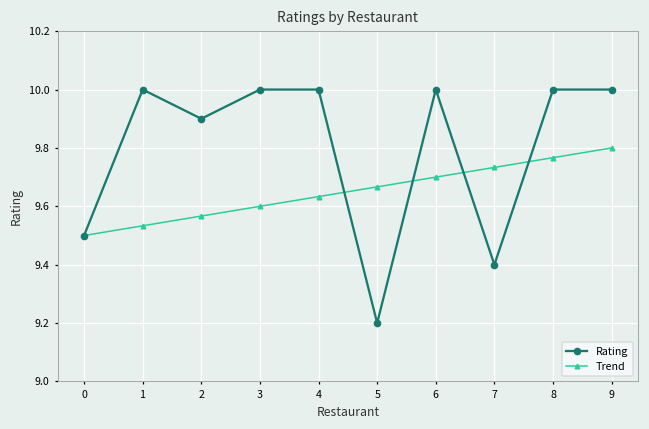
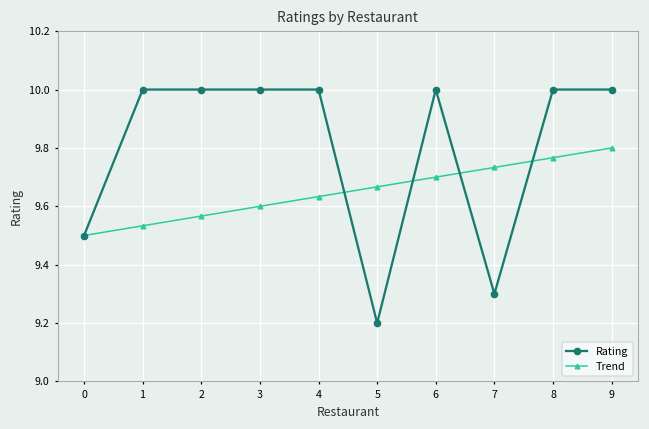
  {
    "Rating": {
      "1": 10.0,
-     "2": 9.9,
+     "2": 10.0,
      "3": 10.0,
      "4": 10.0,
      "5": 9.2,
      "6": 10.0,
-     "7": 9.4,
+     "7": 9.3,
      "8": 10.0,
      "9": 10.0
    },
    "Trend": {
      "1": 9.53,
      "2": 9.57,
      "3": 9.6,
      "4": 9.63,
      "5": 9.67,
      "6": 9.7,
      "7": 9.73,
      "8": 9.77,
      "9": 9.8
    }
  }
